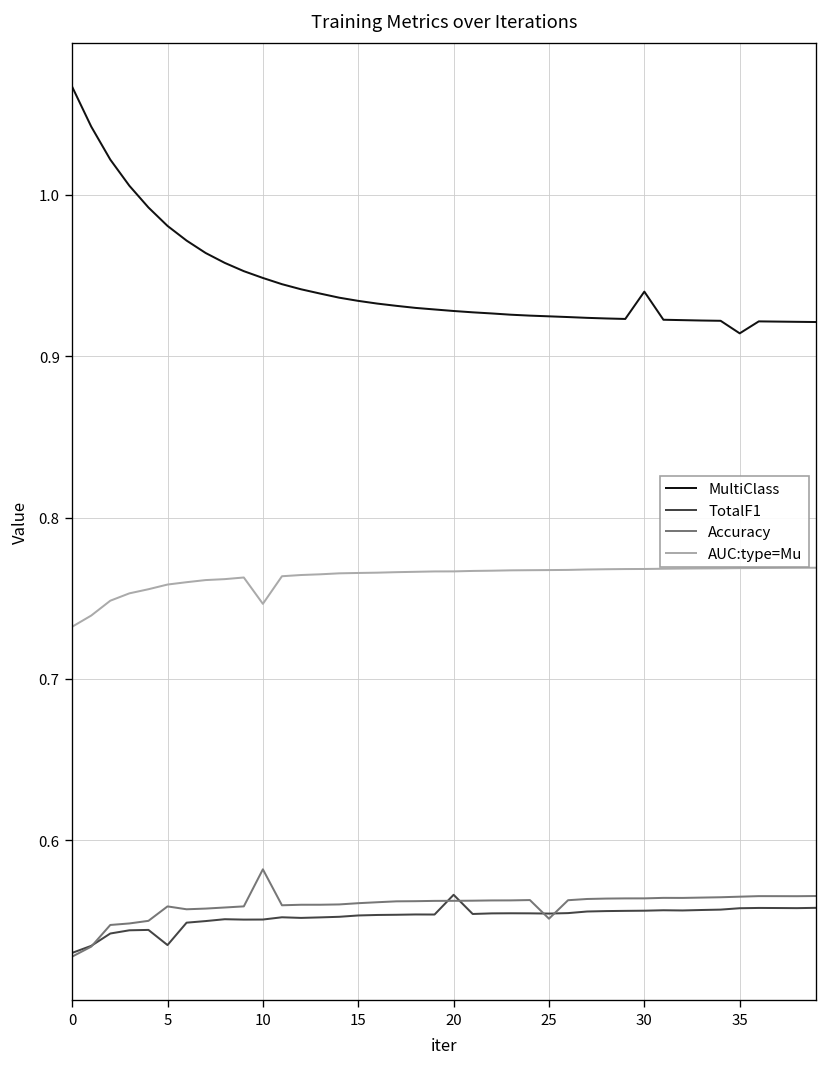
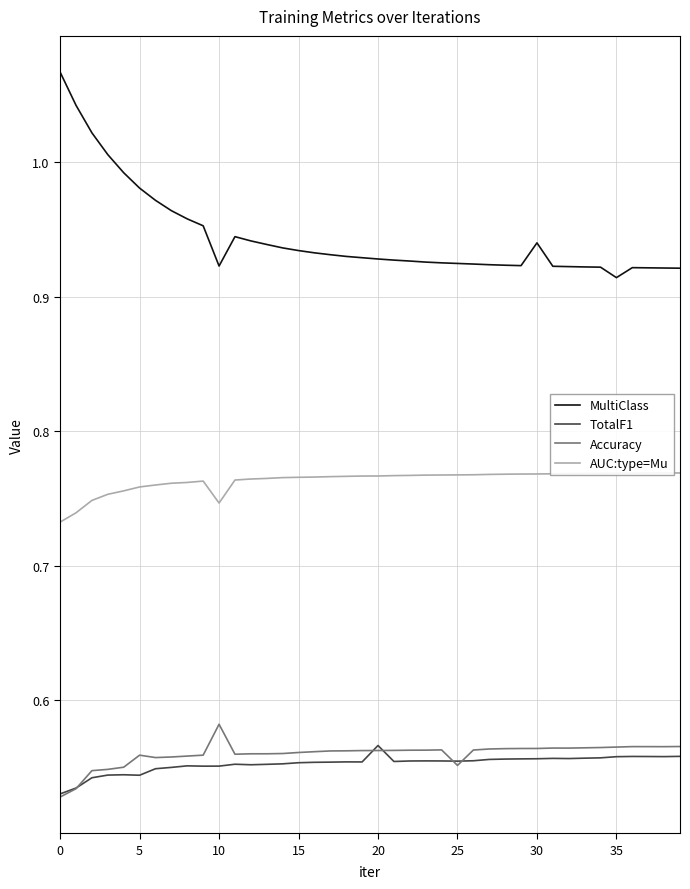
  {
    "MultiClass": {
      "0": 1.067,
      "5": 0.981,
-     "10": 0.948,
+     "10": 0.923,
      "15": 0.934,
      "20": 0.928,
      "25": 0.925,
      "30": 0.940,
      "35": 0.914
    },
    "TotalF1": {
      "0": 0.530,
-     "5": 0.535,
+     "5": 0.544,
      "10": 0.551,
      "15": 0.553,
      "20": 0.566,
      "25": 0.555,
      "30": 0.556,
      "35": 0.558
    },
    "Accuracy": {
      "0": 0.528,
      "5": 0.559,
      "10": 0.582,
      "15": 0.561,
      "20": 0.563,
      "25": 0.551,
      "30": 0.564,
      "35": 0.565
    },
    "AUC:type=Mu": {
      "0": 0.732,
      "5": 0.758,
      "10": 0.747,
      "15": 0.766,
      "20": 0.767,
      "25": 0.767,
      "30": 0.768
    }
  }
